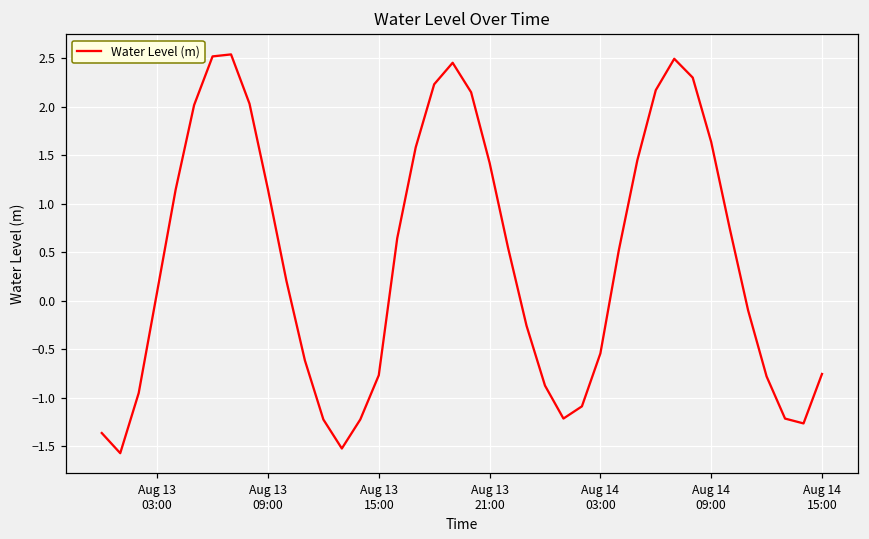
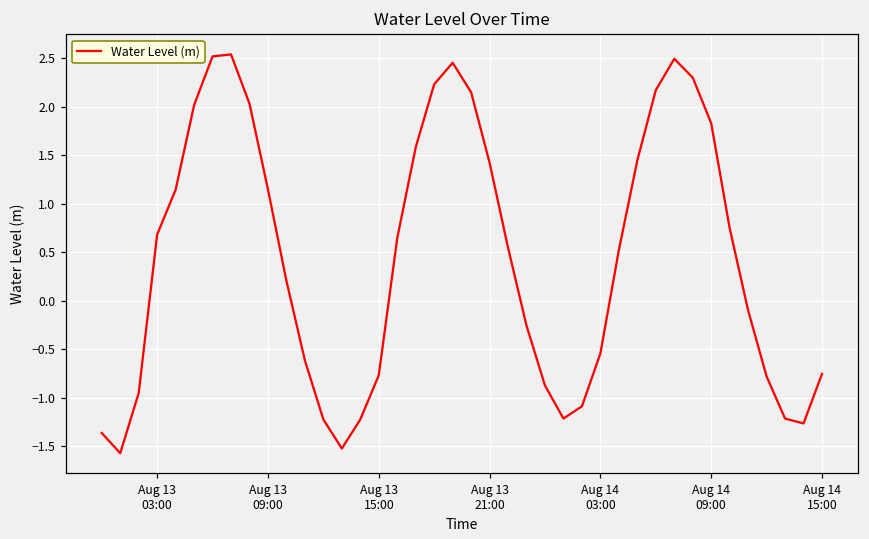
  {
-   "Aug 13 03:00": 0.1,
+   "Aug 13 03:00": 0.7,
    "Aug 13 09:00": 1.1,
    "Aug 13 15:00": -0.8,
    "Aug 13 21:00": 1.4,
    "Aug 14 03:00": -0.5,
-   "Aug 14 09:00": 1.6,
+   "Aug 14 09:00": 1.8,
    "Aug 14 15:00": -0.8
  }
